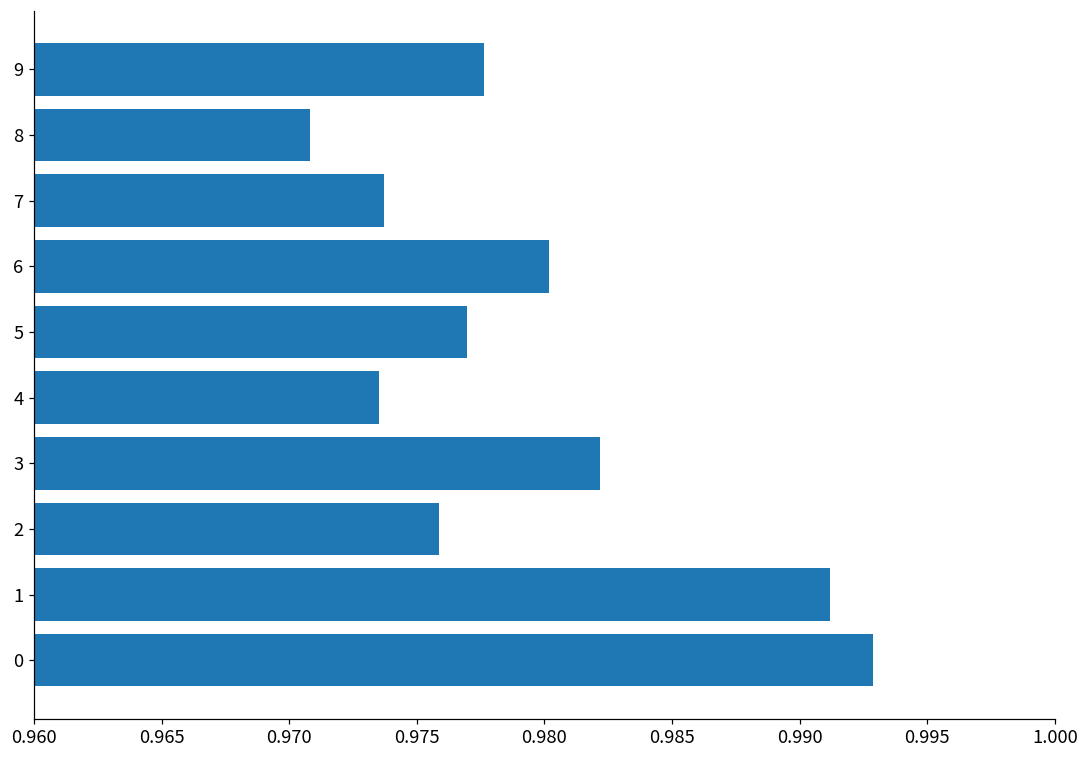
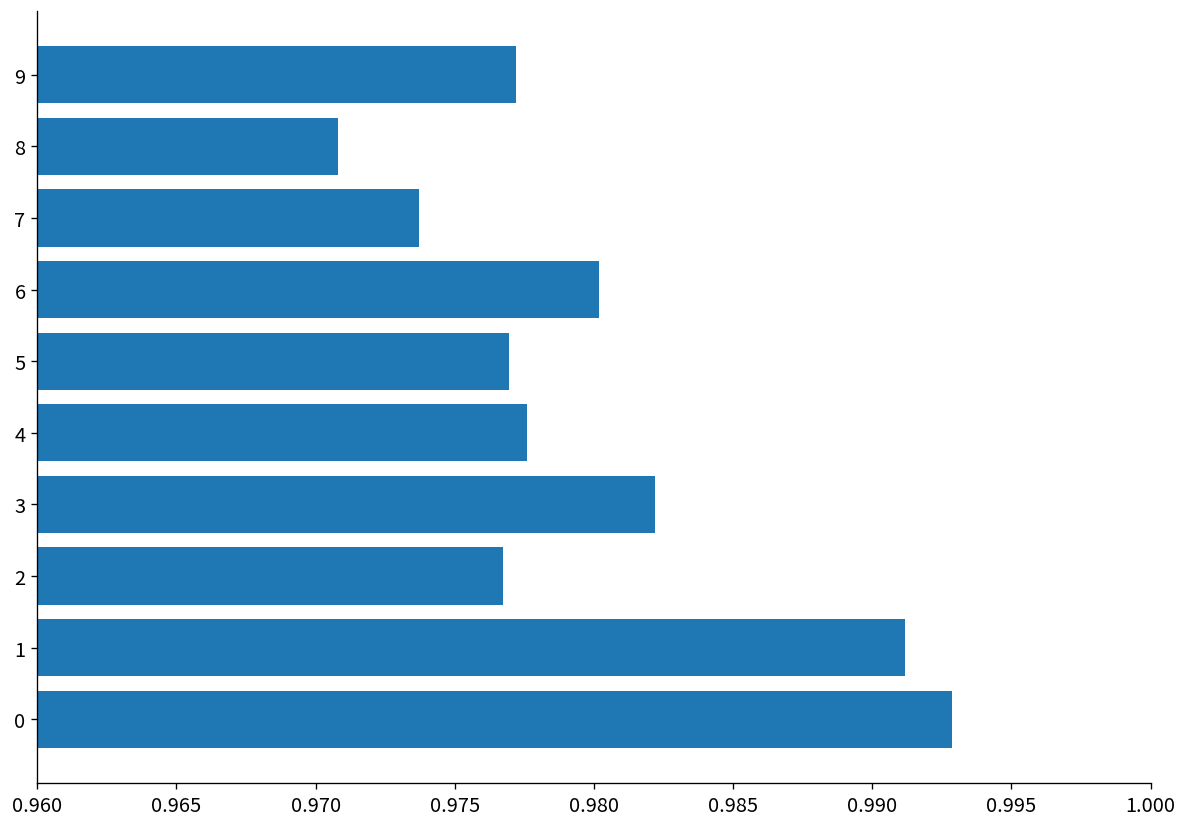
  {
-   "9": 0.9776,
+   "9": 0.9772,
    "8": 0.9708,
    "7": 0.9737,
    "6": 0.9802,
    "5": 0.9770,
-   "4": 0.9735,
+   "4": 0.9776,
    "3": 0.9822,
-   "2": 0.9759,
+   "2": 0.9767,
    "1": 0.9912,
    "0": 0.9929
  }
